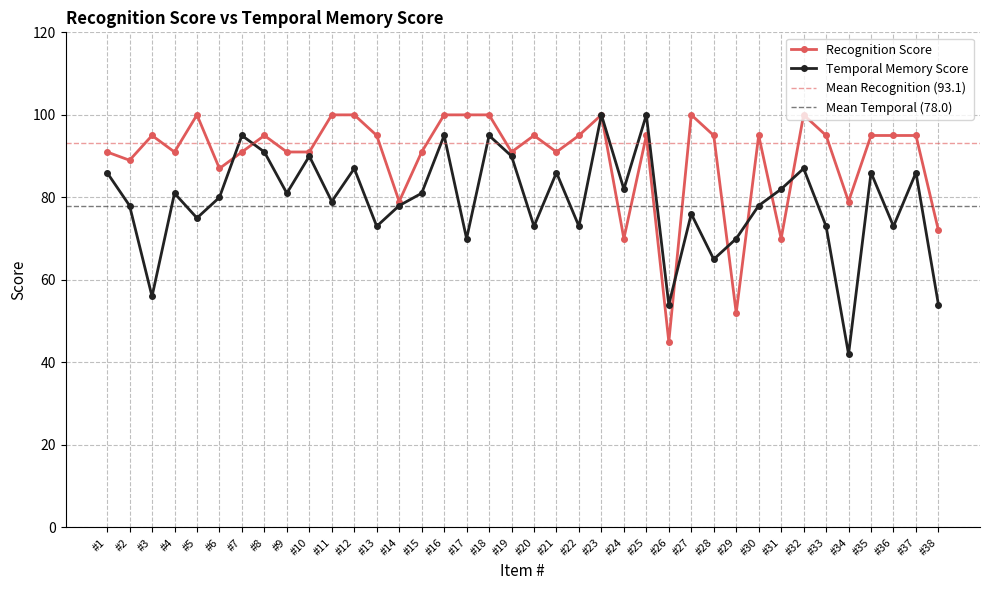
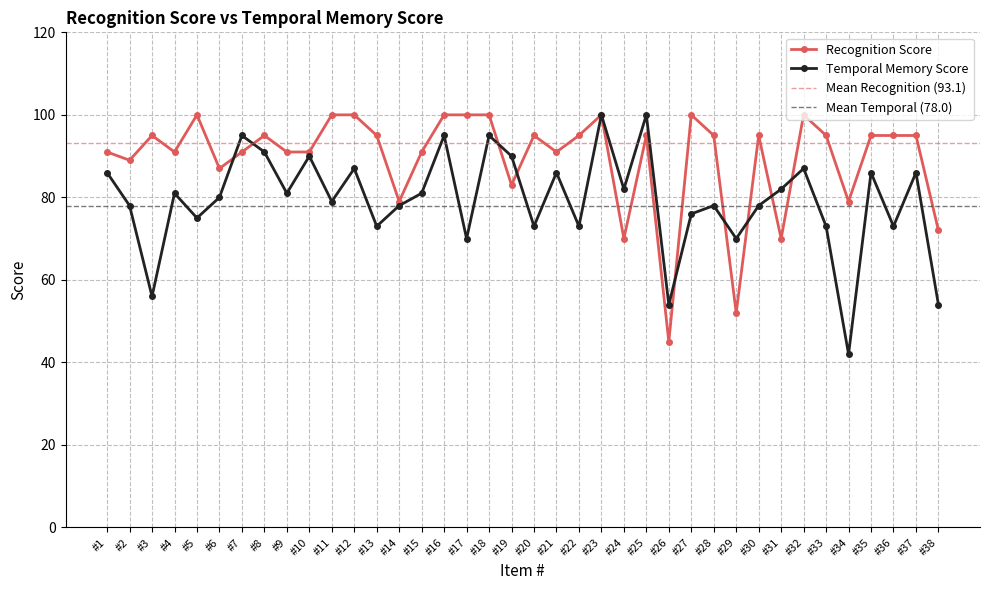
  {
    "Recognition Score": {
      "#1": 91,
      "#2": 89,
      "#3": 95,
      "#4": 91,
      "#5": 100,
      "#6": 87,
      "#7": 91,
      "#8": 95,
      "#9": 91,
      "#10": 91,
      "#11": 100,
      "#12": 100,
      "#13": 95,
      "#14": 79,
      "#15": 91,
      "#16": 100,
      "#17": 100,
      "#18": 100,
-     "#19": 91,
+     "#19": 83,
      "#20": 95,
      "#21": 91,
      "#22": 95,
      "#24": 70,
      "#25": 95,
      "#26": 45,
      "#27": 100,
      "#28": 95,
      "#29": 52,
      "#30": 95,
      "#31": 70,
      "#33": 95,
      "#34": 79,
      "#35": 95,
      "#36": 95,
      "#37": 95,
      "#38": 72
    },
    "Temporal Memory Score": {
      "#1": 86,
      "#2": 78,
      "#3": 56,
      "#4": 81,
      "#5": 75,
      "#6": 80,
      "#7": 95,
      "#8": 91,
      "#9": 81,
      "#10": 90,
      "#11": 79,
      "#12": 87,
      "#13": 73,
      "#14": 78,
      "#15": 81,
      "#16": 95,
      "#17": 70,
      "#18": 95,
      "#19": 90,
      "#20": 73,
      "#21": 86,
      "#22": 73,
      "#24": 82,
      "#25": 100,
      "#26": 54,
      "#27": 76,
-     "#28": 65,
+     "#28": 78,
      "#29": 70,
      "#30": 78,
      "#31": 82,
      "#32": 87,
      "#33": 73,
      "#34": 42,
      "#35": 86,
      "#36": 73,
      "#37": 86,
      "#38": 54
    }
  }
